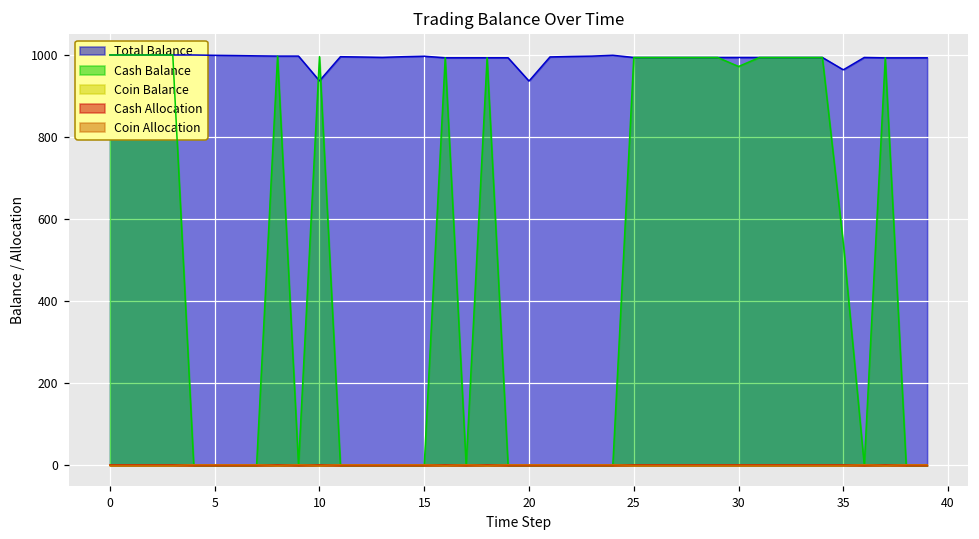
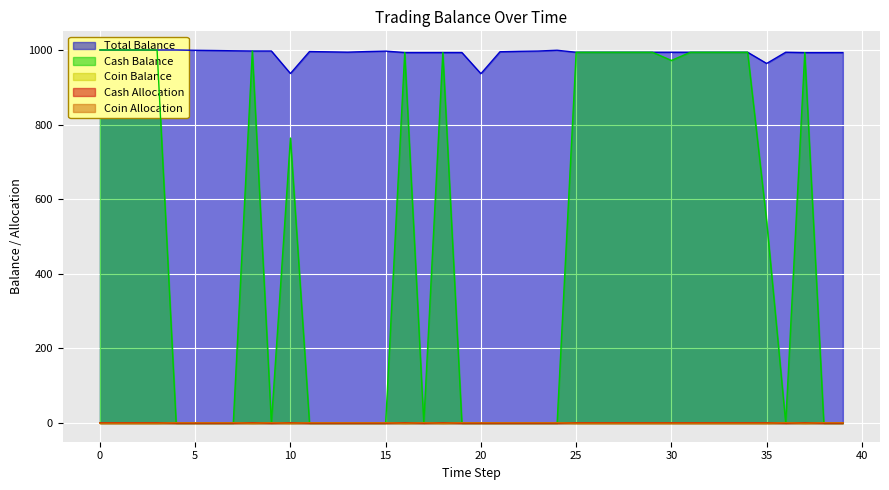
  {
    "Total Balance": {
      "5": 1000,
      "10": 940,
      "15": 1000,
      "20": 940,
      "30": 990,
      "35": 960
    },
    "Cash Balance": {
-     "10": 1000,
+     "10": 760,
      "30": 970,
      "35": 540
    },
    "Coin Allocation": {
      "0": 0,
      "10": 0,
      "25": 0,
      "30": 0,
      "35": 0
    }
  }
